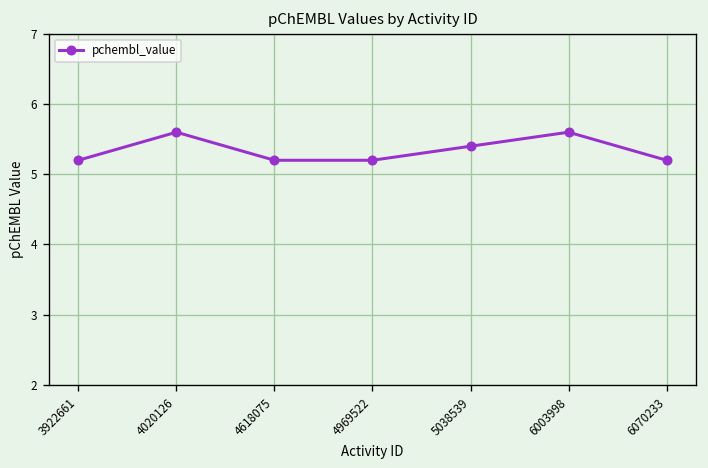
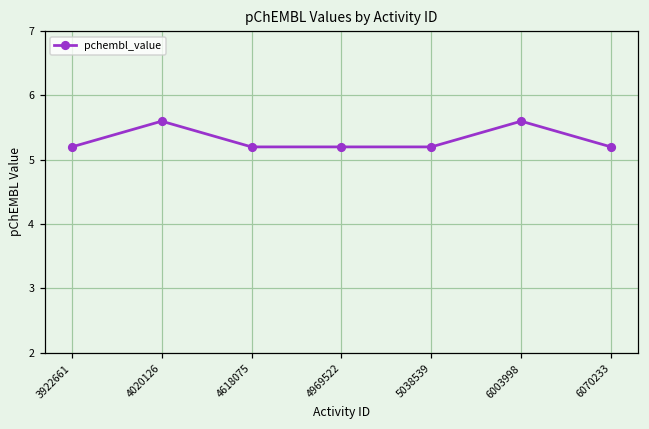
  {
    "3922661": 5.2,
    "4020126": 5.6,
    "4618075": 5.2,
    "4969522": 5.2,
-   "5038539": 5.4,
+   "5038539": 5.2,
    "6003998": 5.6,
    "6070233": 5.2
  }
